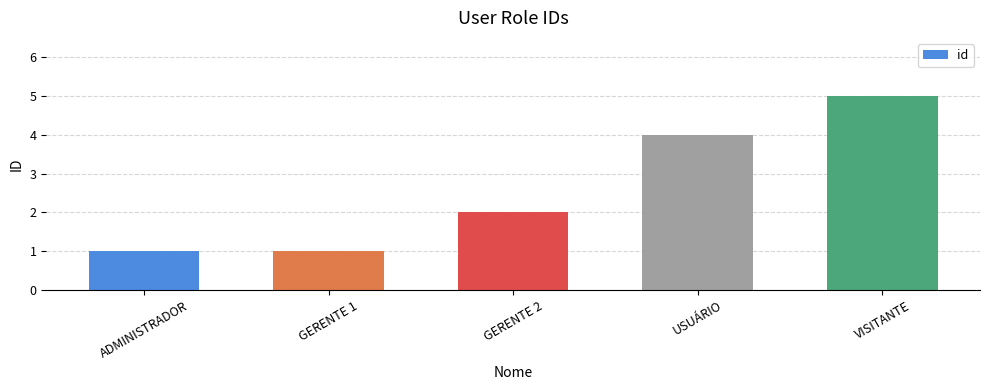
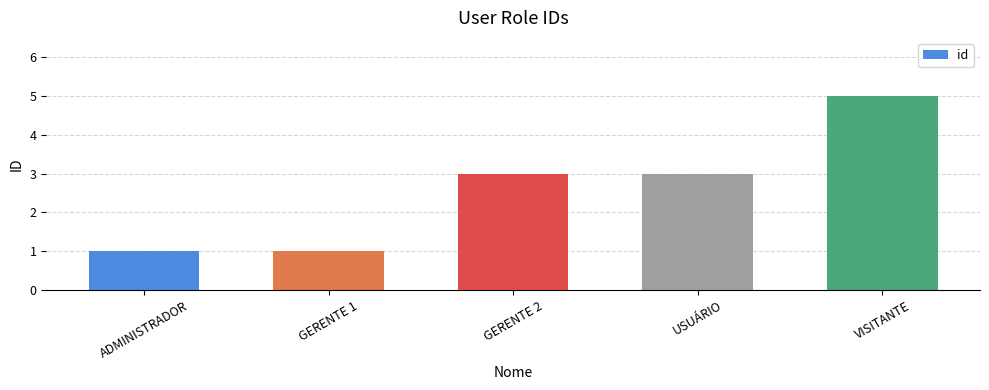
  {
    "ADMINISTRADOR": 1,
    "GERENTE 1": 1,
-   "GERENTE 2": 2,
-   "USUÁRIO": 4,
+   "GERENTE 2": 3,
+   "USUÁRIO": 3,
    "VISITANTE": 5
  }
